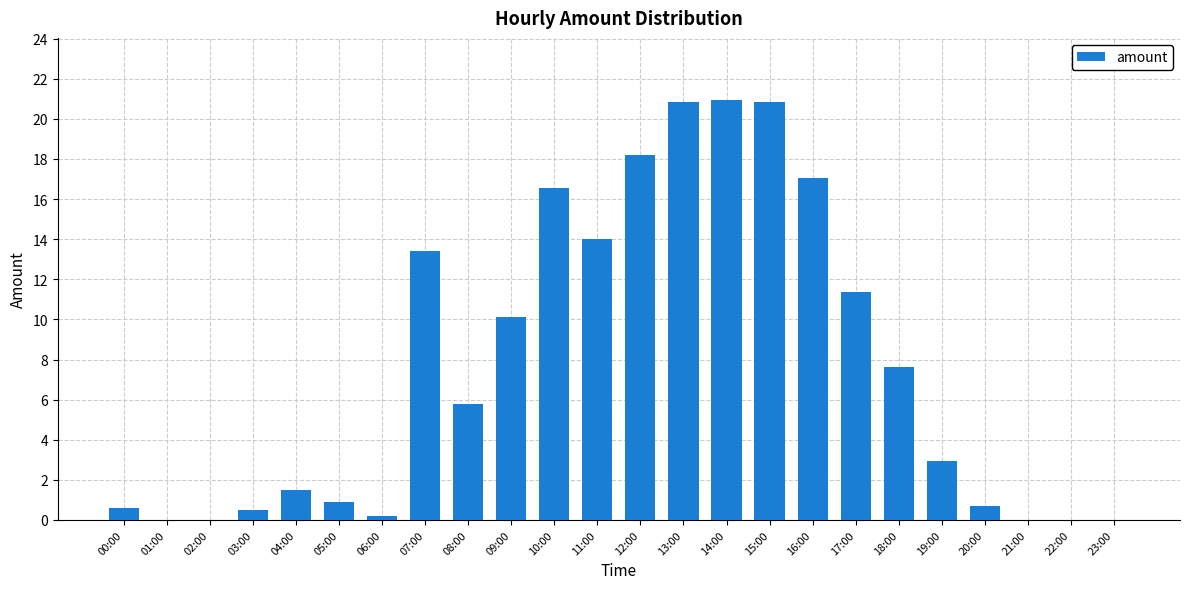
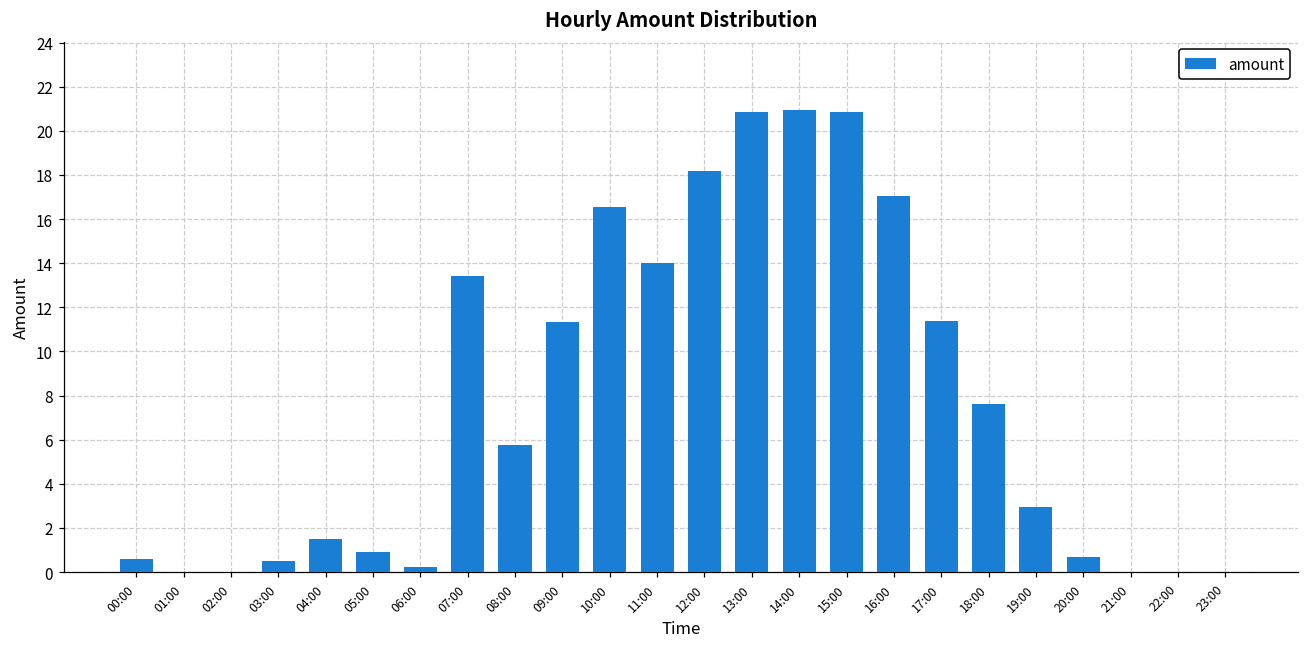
  {
    "00:00": 0.6,
    "01:00": 0.0,
    "02:00": 0.0,
    "03:00": 0.5,
    "04:00": 1.5,
    "05:00": 0.9,
    "06:00": 0.2,
    "07:00": 13.4,
    "08:00": 5.8,
-   "09:00": 10.1,
+   "09:00": 11.3,
    "10:00": 16.6,
    "11:00": 14.0,
    "12:00": 18.2,
    "13:00": 20.8,
    "14:00": 20.9,
    "15:00": 20.9,
    "16:00": 17.0,
    "17:00": 11.4,
    "18:00": 7.6,
    "19:00": 2.9,
    "20:00": 0.7,
    "21:00": 0.0,
    "22:00": 0.0,
    "23:00": 0.0
  }
